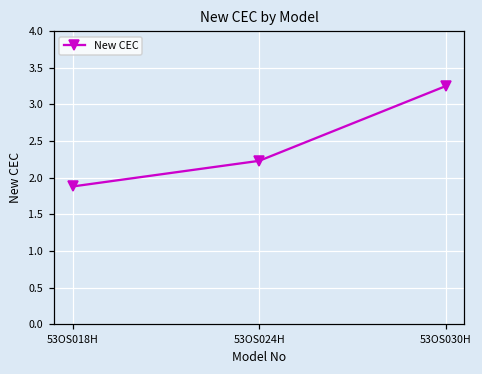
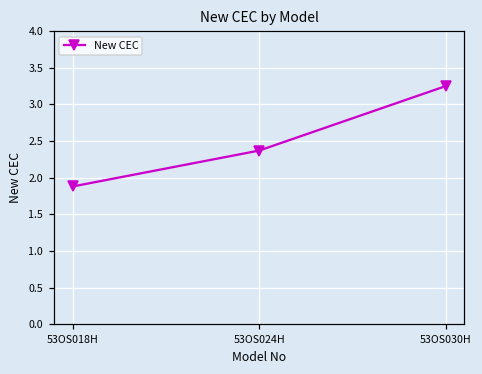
  {
    "53OS018H": 1.9,
-   "53OS024H": 2.2,
+   "53OS024H": 2.4,
    "53OS030H": 3.3
  }
